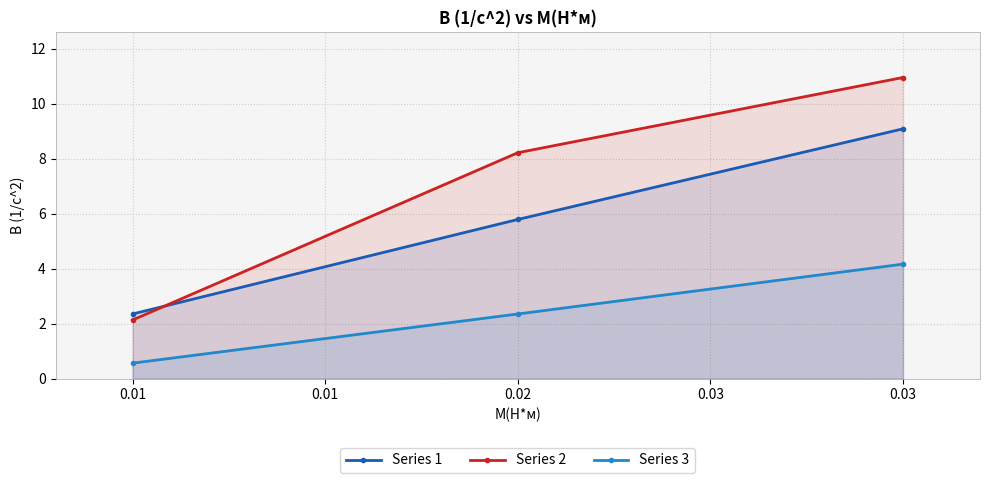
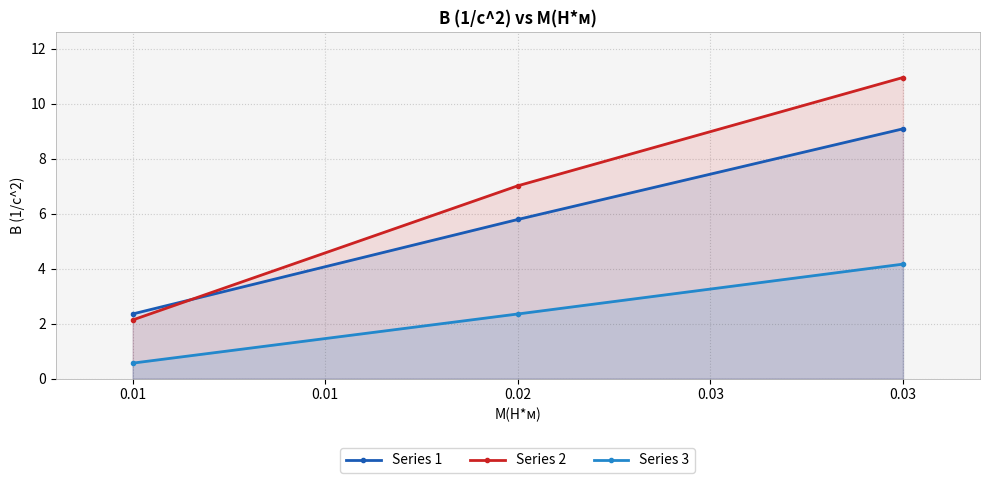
  {
    "Series 2": {
      "0.01": 2.1,
-     "0.02": 8.2,
+     "0.02": 7.0,
      "0.03": 11.0
    }
  }
